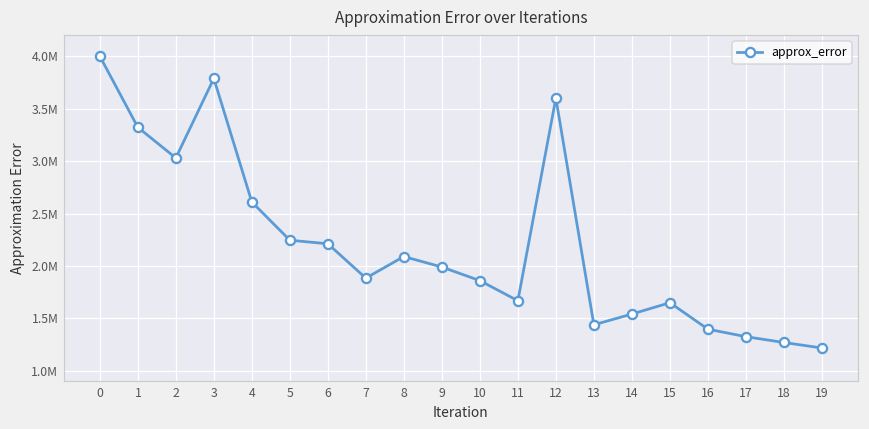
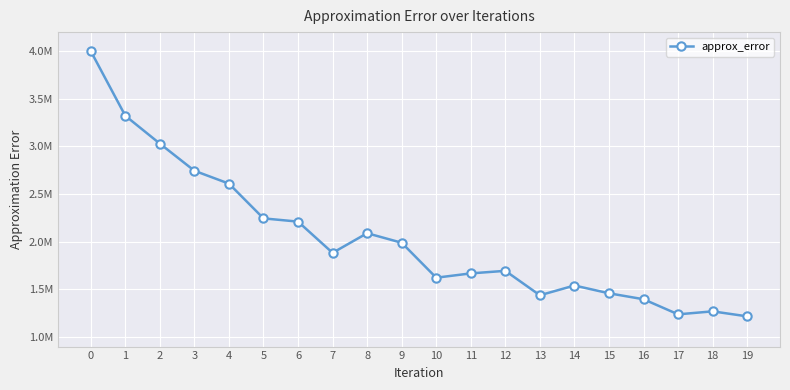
  {
    "0": 4000000,
    "1": 3300000,
    "2": 3000000,
-   "3": 3800000,
+   "3": 2700000,
    "4": 2600000,
    "5": 2200000,
    "6": 2200000,
    "7": 1900000,
    "8": 2100000,
    "9": 2000000,
-   "10": 1900000,
+   "10": 1600000,
    "11": 1700000,
-   "12": 3600000,
+   "12": 1700000,
    "13": 1400000,
    "14": 1500000,
-   "15": 1600000,
+   "15": 1500000,
    "16": 1400000,
-   "17": 1300000,
+   "17": 1200000,
    "18": 1300000,
    "19": 1200000
  }
